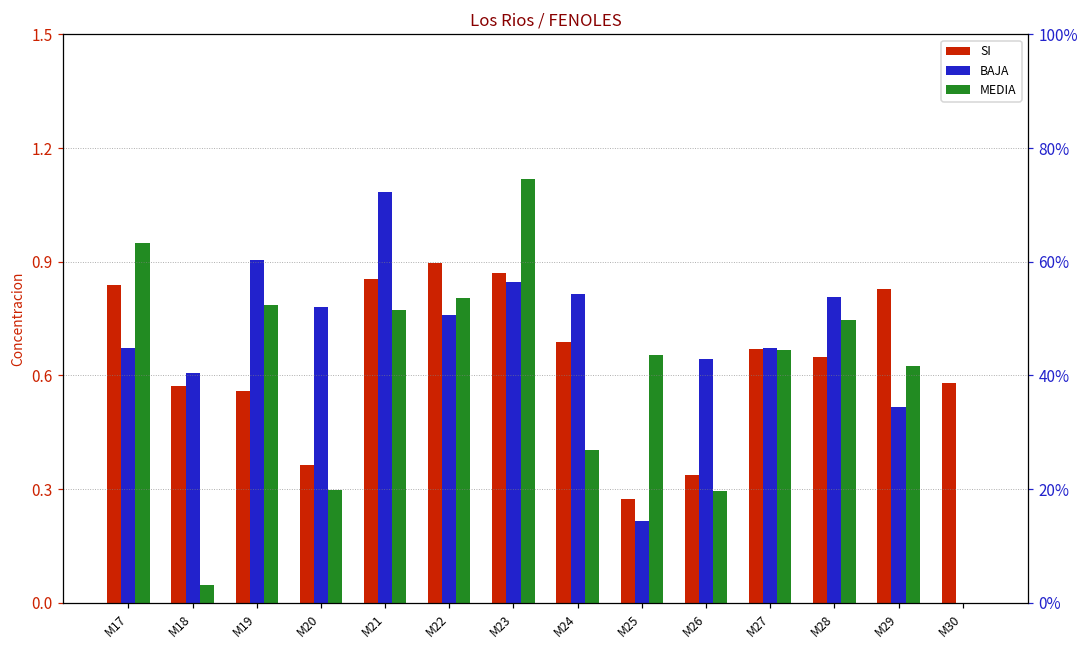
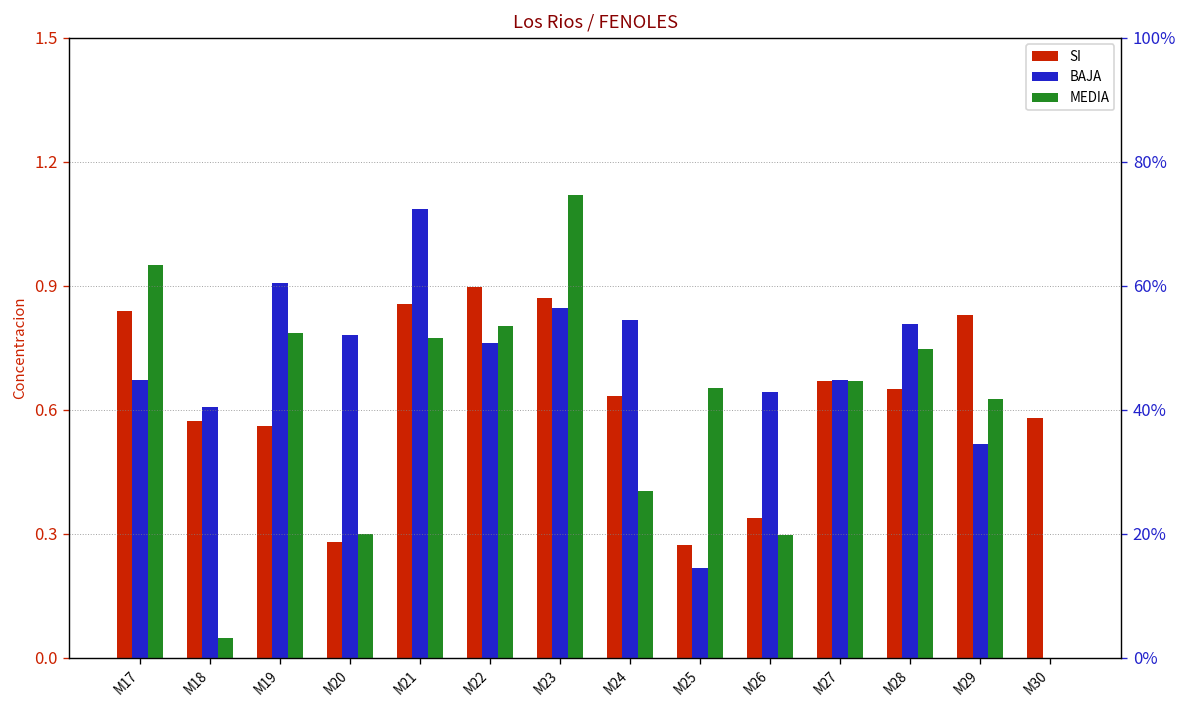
  {
    "SI": {
      "M17": 0.84,
      "M18": 0.57,
      "M19": 0.56,
-     "M20": 0.36,
+     "M20": 0.28,
      "M21": 0.86,
      "M22": 0.90,
      "M23": 0.87,
-     "M24": 0.69,
+     "M24": 0.63,
      "M25": 0.27,
      "M26": 0.34,
      "M27": 0.67,
      "M28": 0.65,
      "M29": 0.83,
      "M30": 0.58
    },
    "BAJA": {
      "M17": 0.67,
      "M18": 0.61,
      "M19": 0.91,
      "M20": 0.78,
      "M21": 1.09,
      "M22": 0.76,
      "M23": 0.85,
      "M24": 0.82,
      "M25": 0.22,
      "M26": 0.64,
      "M27": 0.67,
      "M28": 0.81,
      "M29": 0.52,
      "M30": 0.00
    },
    "MEDIA": {
      "M17": 0.95,
      "M18": 0.05,
      "M19": 0.79,
      "M20": 0.30,
      "M21": 0.77,
      "M22": 0.80,
      "M23": 1.12,
      "M24": 0.40,
      "M25": 0.65,
      "M26": 0.30,
      "M27": 0.67,
      "M28": 0.75,
      "M29": 0.62,
      "M30": 0.00
    }
  }
